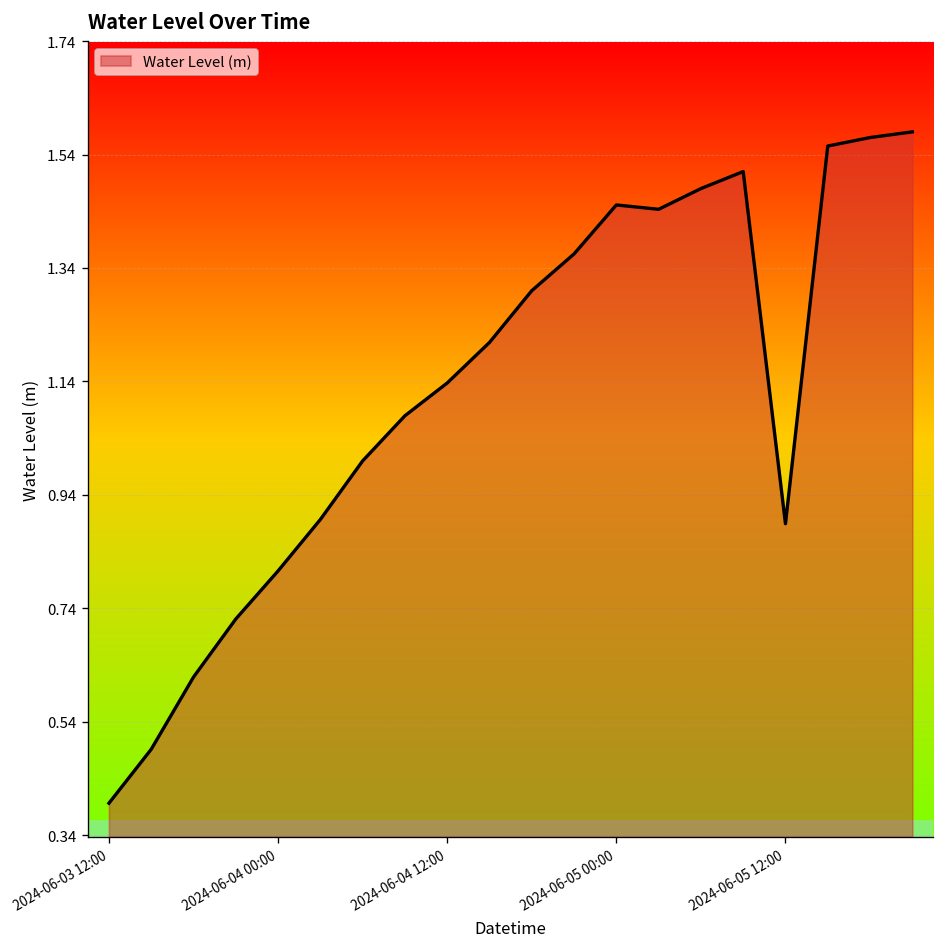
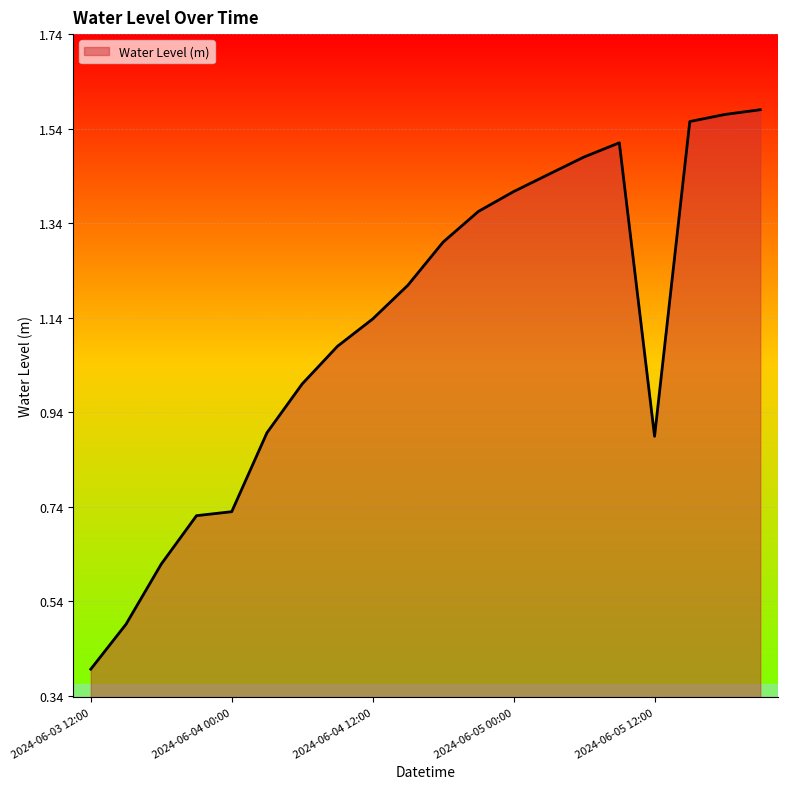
  {
    "2024-06-03 12:00": 0.40,
-   "2024-06-04 00:00": 0.81,
+   "2024-06-04 00:00": 0.73,
    "2024-06-04 12:00": 1.14,
-   "2024-06-05 00:00": 1.45,
+   "2024-06-05 00:00": 1.41,
    "2024-06-05 12:00": 0.89
  }
